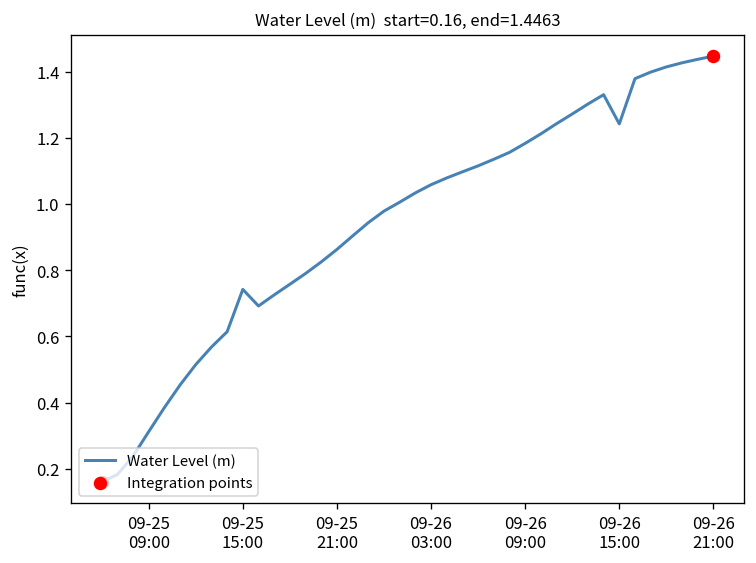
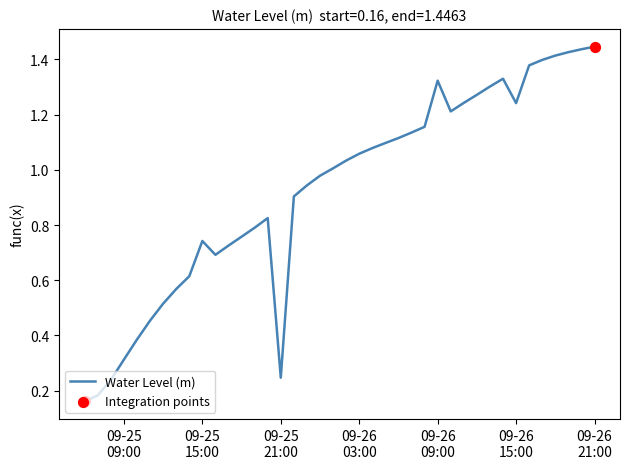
  {
    "Water Level (m)": {
      "09-25 09:00": 0.31,
      "09-25 15:00": 0.74,
-     "09-25 21:00": 0.86,
+     "09-25 21:00": 0.25,
      "09-26 03:00": 1.06,
-     "09-26 09:00": 1.18,
+     "09-26 09:00": 1.32,
      "09-26 15:00": 1.24
    }
  }
